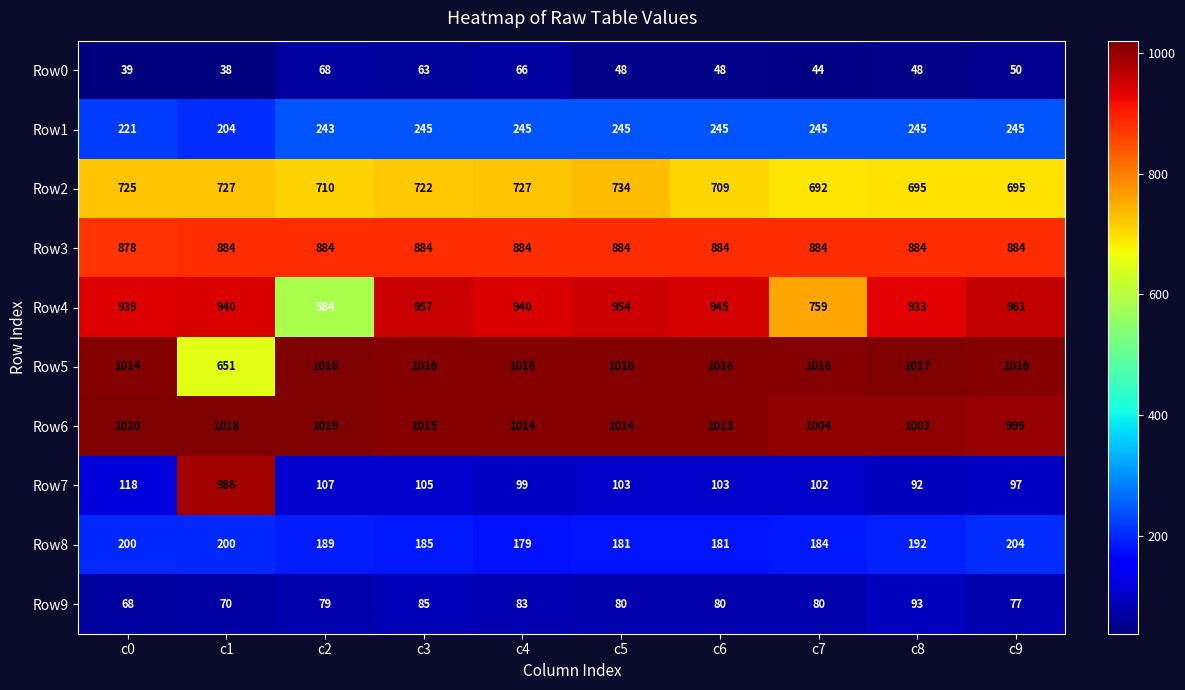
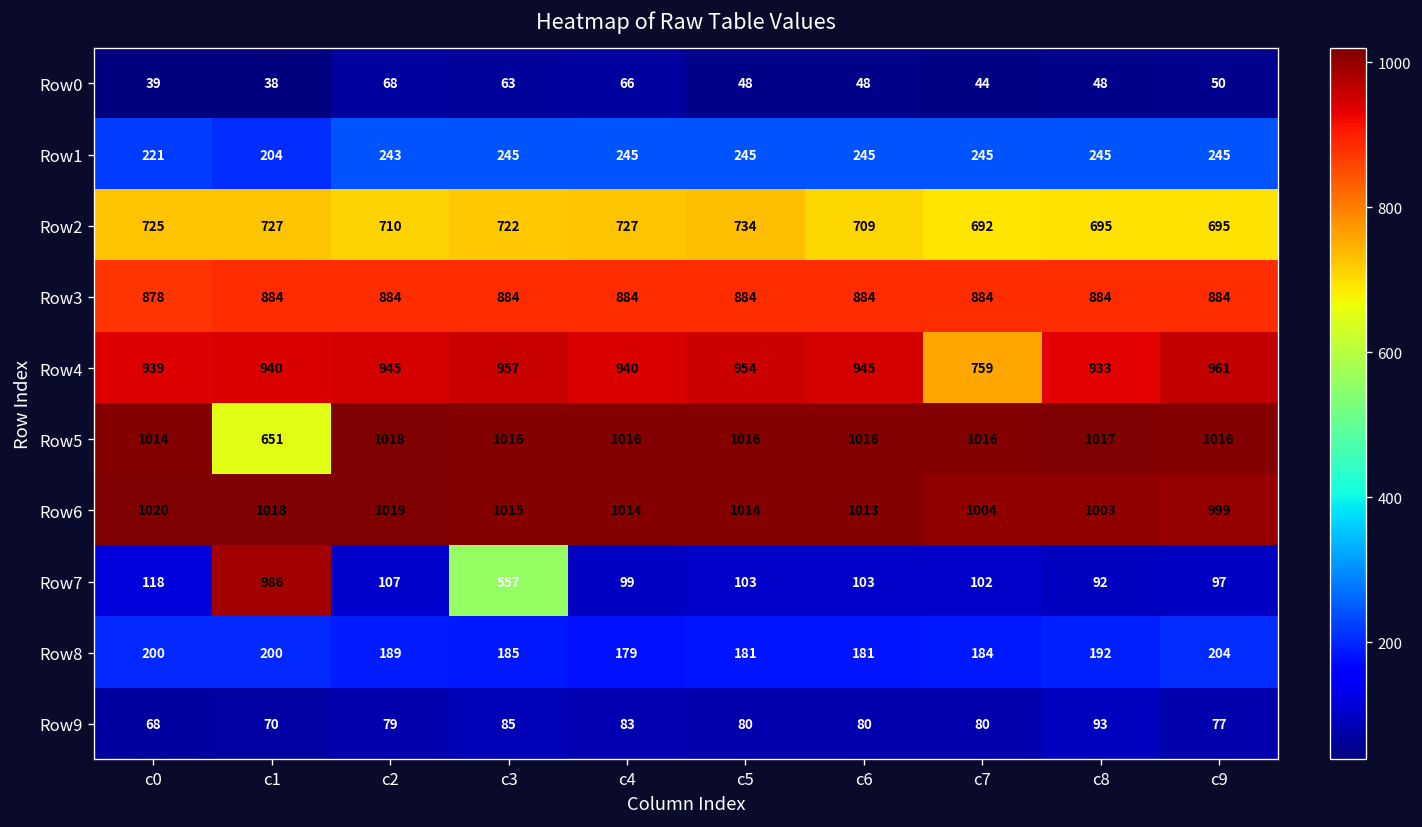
  {
    "Row0": {
      "c0": 39,
      "c1": 38,
      "c2": 68,
      "c3": 63,
      "c4": 66,
      "c5": 48,
      "c6": 48,
      "c7": 44,
      "c8": 48,
      "c9": 50
    },
    "Row1": {
      "c0": 221,
      "c1": 204,
      "c2": 243,
      "c3": 245,
      "c4": 245,
      "c5": 245,
      "c6": 245,
      "c7": 245,
      "c8": 245,
      "c9": 245
    },
    "Row2": {
      "c0": 725,
      "c1": 727,
      "c2": 710,
      "c3": 722,
      "c4": 727,
      "c5": 734,
      "c6": 709,
      "c7": 692,
      "c8": 695,
      "c9": 695
    },
    "Row3": {
      "c0": 878,
      "c1": 884,
      "c2": 884,
      "c3": 884,
      "c4": 884,
      "c5": 884,
      "c6": 884,
      "c7": 884,
      "c8": 884,
      "c9": 884
    },
    "Row4": {
      "c0": 939,
      "c1": 940,
-     "c2": 584,
+     "c2": 945,
      "c3": 957,
      "c4": 940,
      "c5": 954,
      "c6": 945,
      "c7": 759,
      "c8": 933,
      "c9": 961
    },
    "Row5": {
      "c0": 1014,
      "c1": 651,
      "c2": 1018,
      "c3": 1016,
      "c4": 1016,
      "c5": 1016,
      "c6": 1016,
      "c7": 1016,
      "c8": 1017,
      "c9": 1016
    },
    "Row6": {
      "c0": 1020,
      "c1": 1018,
      "c2": 1019,
      "c3": 1015,
      "c4": 1014,
      "c5": 1014,
      "c6": 1013,
      "c7": 1004,
      "c8": 1003,
      "c9": 999
    },
    "Row7": {
      "c0": 118,
      "c1": 986,
      "c2": 107,
-     "c3": 105,
+     "c3": 557,
      "c4": 99,
      "c5": 103,
      "c6": 103,
      "c7": 102,
      "c8": 92,
      "c9": 97
    },
    "Row8": {
      "c0": 200,
      "c1": 200,
      "c2": 189,
      "c3": 185,
      "c4": 179,
      "c5": 181,
      "c6": 181,
      "c7": 184,
      "c8": 192,
      "c9": 204
    },
    "Row9": {
      "c0": 68,
      "c1": 70,
      "c2": 79,
      "c3": 85,
      "c4": 83,
      "c5": 80,
      "c6": 80,
      "c7": 80,
      "c8": 93,
      "c9": 77
    }
  }
